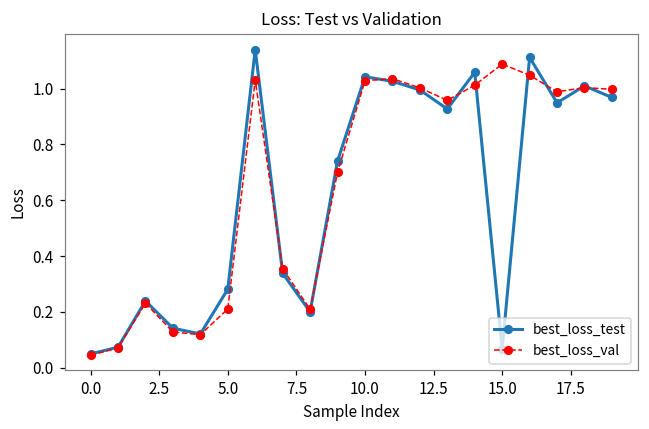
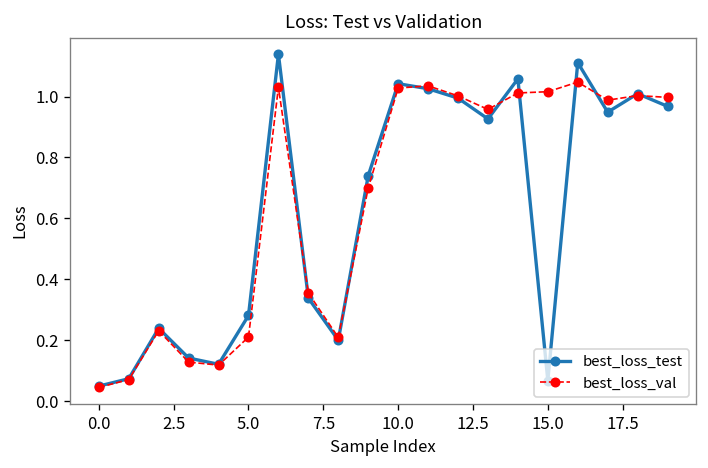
  {
    "best_loss_test": {
      "5.0": 0.28,
      "10.0": 1.04
    },
    "best_loss_val": {
      "5.0": 0.21,
      "10.0": 1.03,
-     "15.0": 1.09
+     "15.0": 1.02
    }
  }
